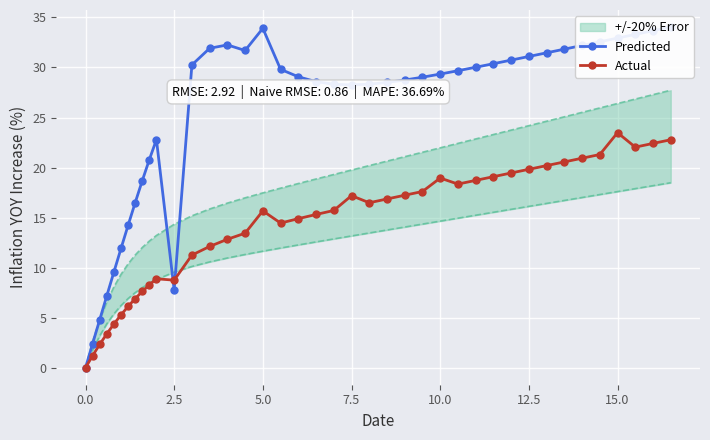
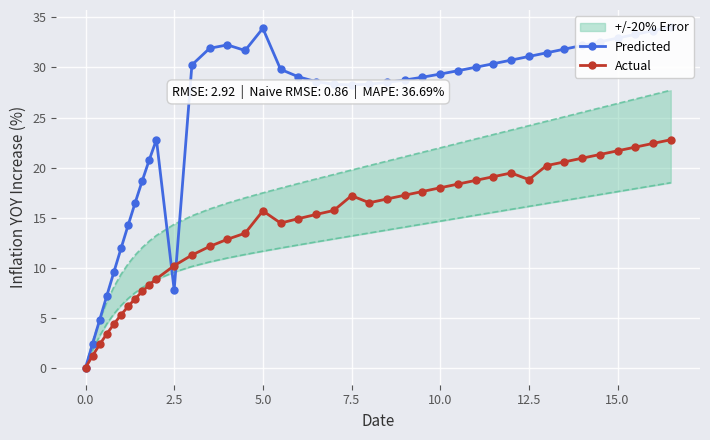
  {
    "Predicted": {
      "2.5": 7.8,
      "5.0": 33.9,
      "10.0": 29.3,
      "12.5": 31.1
    },
    "Actual": {
-     "2.5": 8.8,
+     "2.5": 10.2,
      "5.0": 15.7,
      "7.5": 17.2,
-     "10.0": 19.0,
-     "12.5": 19.8,
-     "15.0": 23.5
+     "10.0": 18.0,
+     "12.5": 18.8,
+     "15.0": 21.7
    }
  }
